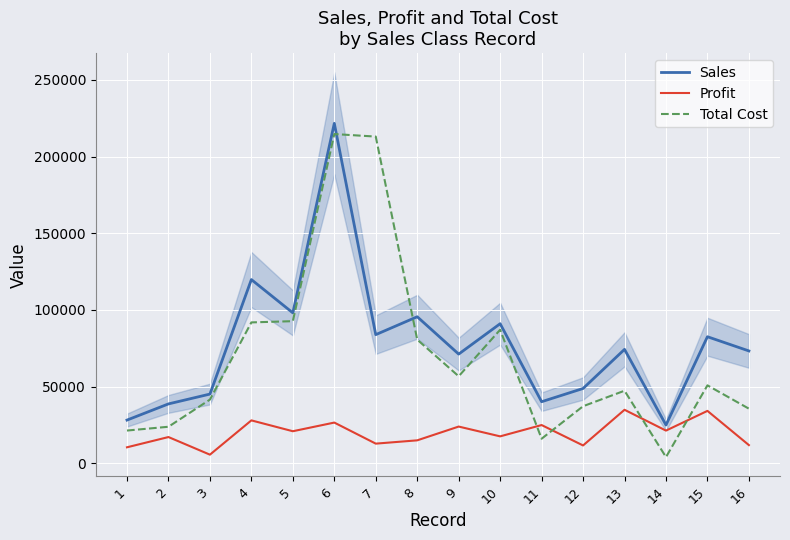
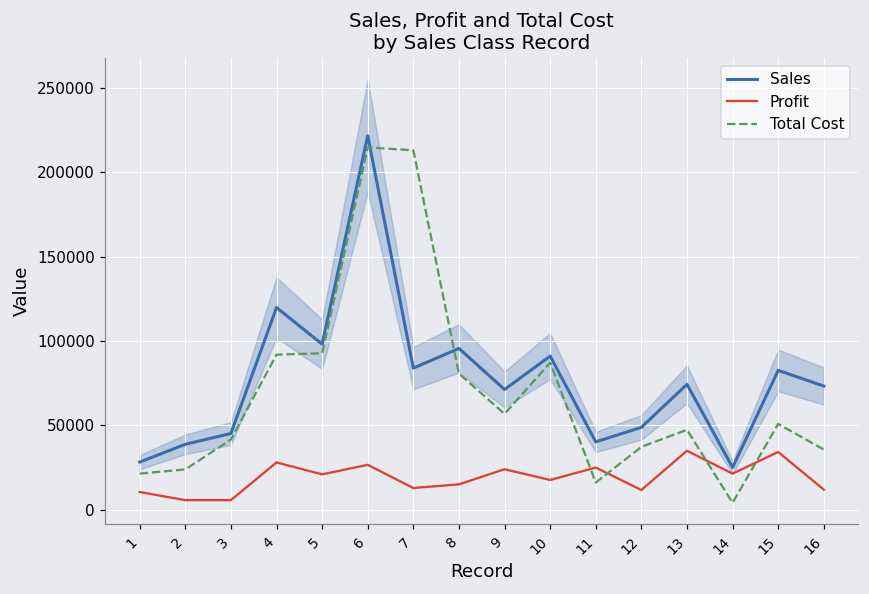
  {
    "Profit": {
      "1": 10000,
-     "2": 17000,
+     "2": 6000,
      "3": 6000,
      "4": 28000,
      "5": 21000,
      "6": 27000,
      "7": 13000,
      "8": 15000,
      "9": 24000,
      "10": 18000,
      "11": 25000,
      "12": 12000,
      "13": 35000,
      "14": 21000,
      "15": 34000,
      "16": 12000
    },
    "Total Cost": {
      "1": 21000,
      "2": 24000,
      "3": 41000,
      "4": 92000,
      "5": 93000,
      "6": 215000,
      "7": 213000,
      "8": 81000,
      "9": 57000,
      "10": 87000,
      "11": 16000,
      "12": 37000,
      "13": 47000,
      "14": 4000,
      "15": 51000,
      "16": 36000
    }
  }
